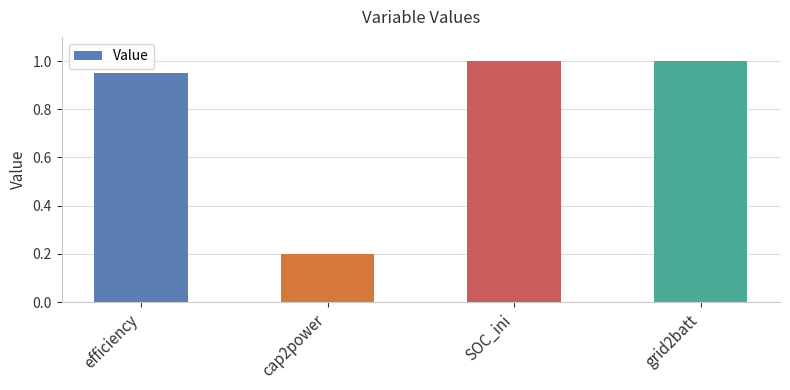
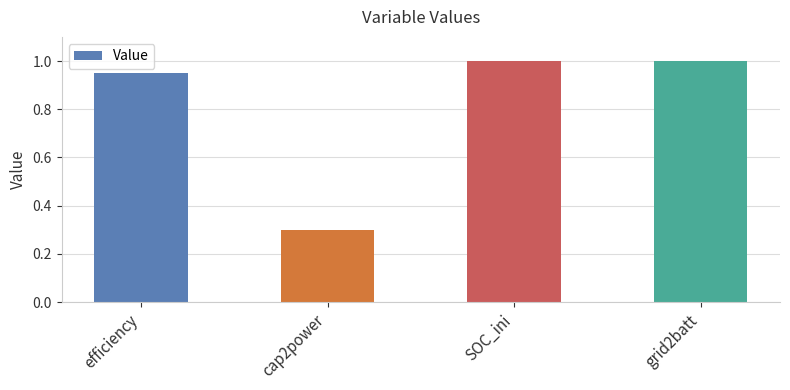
  {
    "efficiency": 0.95,
-   "cap2power": 0.2,
+   "cap2power": 0.3,
    "SOC_ini": 1.0,
    "grid2batt": 1.0
  }
